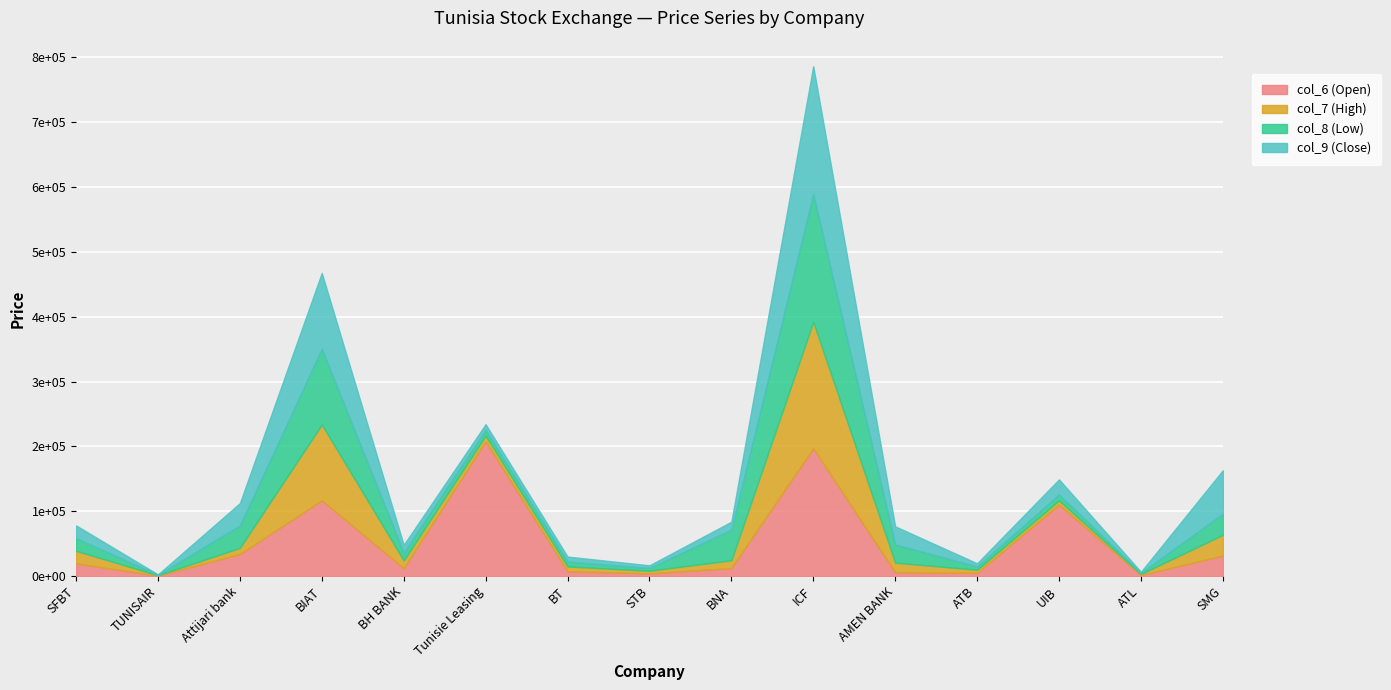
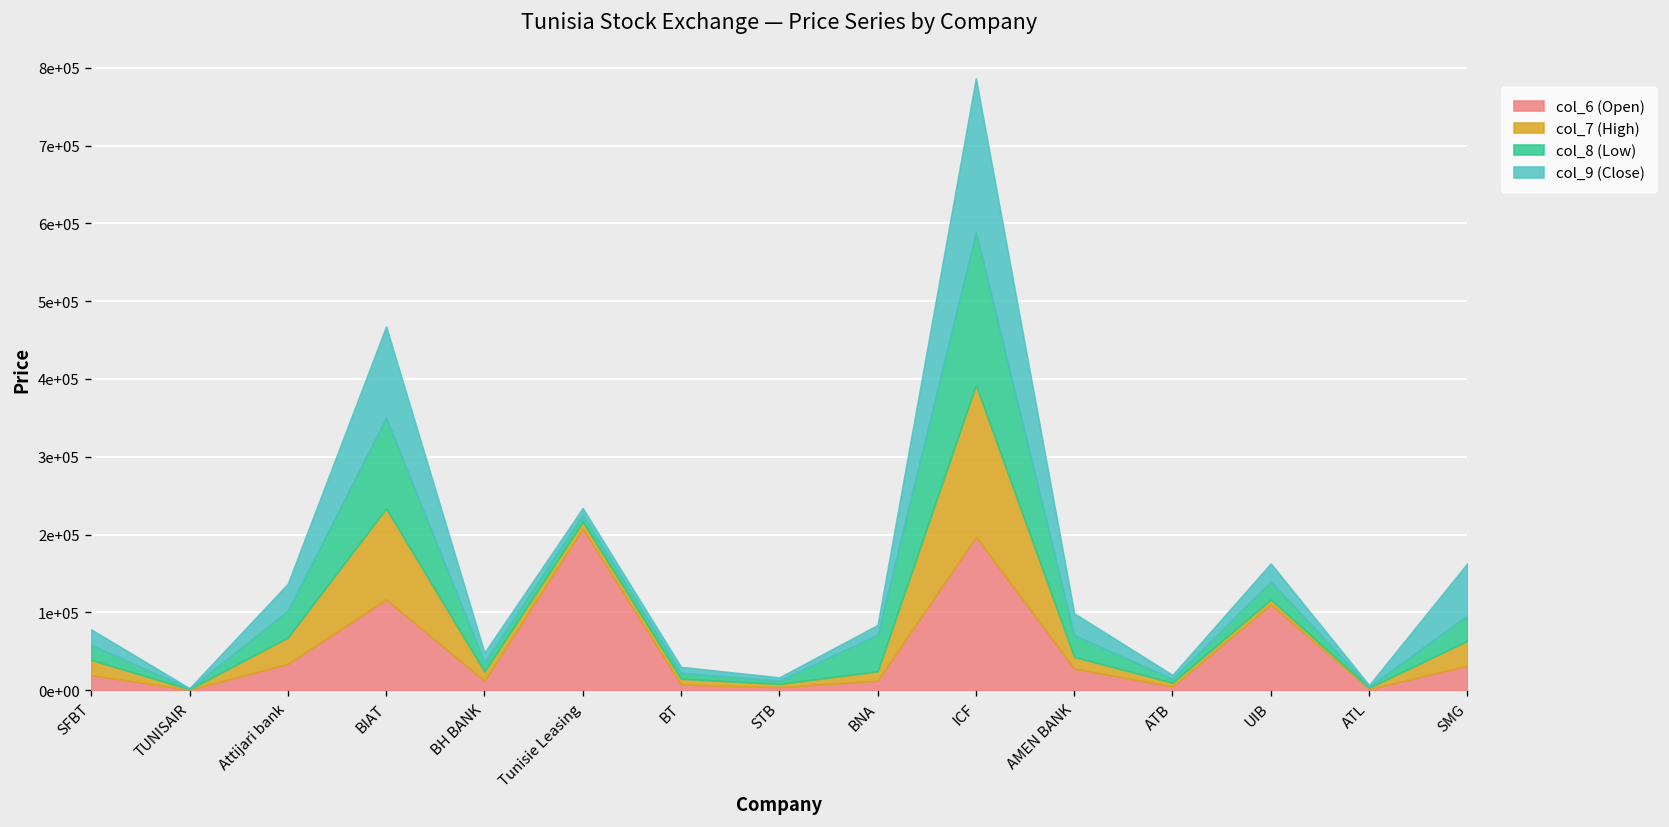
  {
    "col_6 (Open)": {
      "SFBT": 20000,
      "Attijari bank": 30000,
      "BIAT": 120000,
      "BH BANK": 10000,
      "Tunisie Leasing": 210000,
      "BT": 10000,
      "STB": 0,
      "BNA": 10000,
      "ICF": 200000,
-     "AMEN BANK": 10000,
+     "AMEN BANK": 30000,
      "ATB": 0,
      "UIB": 110000,
      "SMG": 30000
    },
    "col_7 (High)": {
      "SFBT": 20000,
-     "Attijari bank": 10000,
+     "Attijari bank": 30000,
      "BIAT": 120000,
      "BH BANK": 10000,
      "Tunisie Leasing": 10000,
      "BT": 10000,
      "STB": 0,
      "BNA": 10000,
      "ICF": 200000,
      "AMEN BANK": 10000,
      "ATB": 0,
      "UIB": 10000,
      "SMG": 30000
    },
    "col_8 (Low)": {
      "SFBT": 20000,
      "Attijari bank": 30000,
      "BIAT": 120000,
      "BH BANK": 10000,
      "Tunisie Leasing": 10000,
      "BT": 10000,
      "STB": 0,
      "BNA": 50000,
      "ICF": 200000,
      "AMEN BANK": 30000,
      "ATB": 0,
-     "UIB": 10000,
+     "UIB": 20000,
      "SMG": 30000
    },
    "col_9 (Close)": {
      "SFBT": 20000,
      "Attijari bank": 30000,
      "BIAT": 120000,
      "BH BANK": 10000,
      "Tunisie Leasing": 10000,
      "BT": 10000,
      "STB": 0,
      "BNA": 10000,
      "ICF": 200000,
      "AMEN BANK": 30000,
      "ATB": 0,
      "UIB": 20000,
      "SMG": 70000
    }
  }
